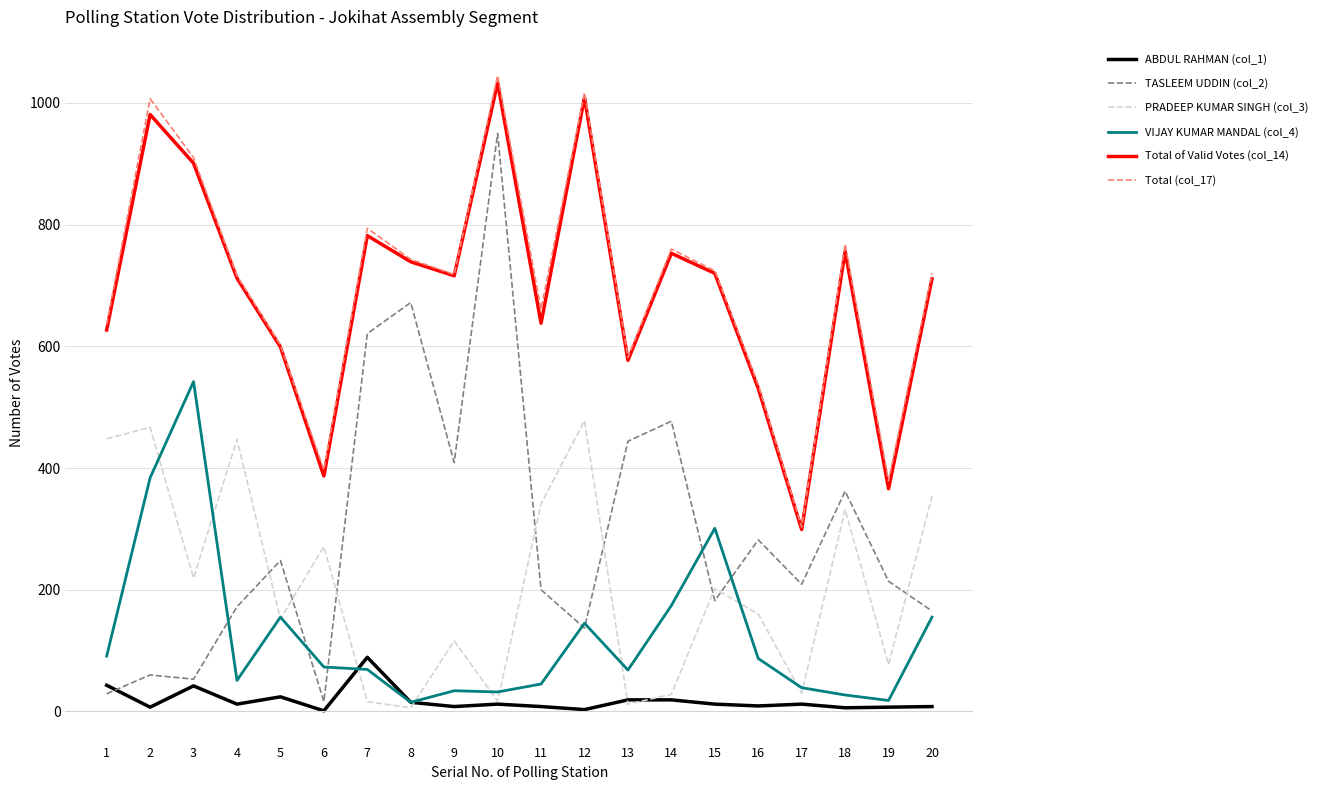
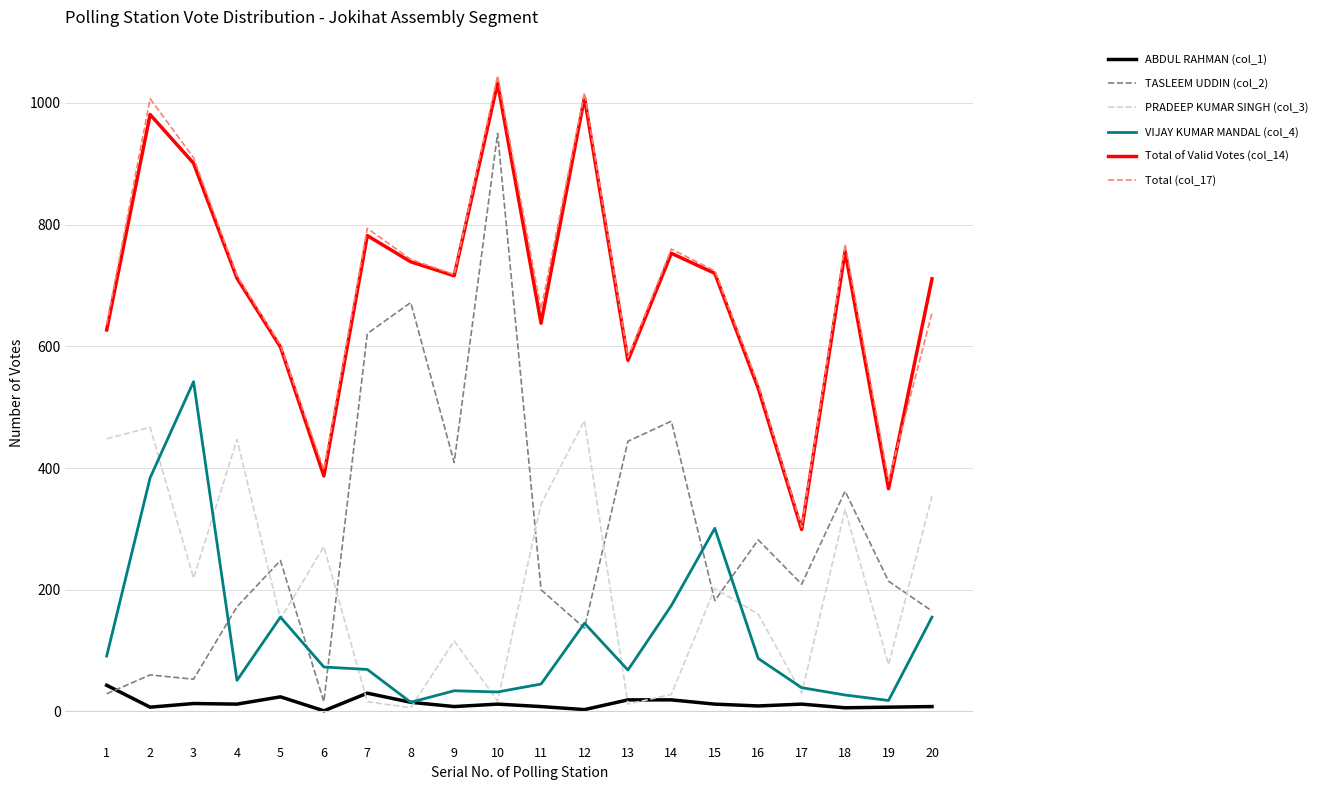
  {
    "ABDUL RAHMAN (col_1)": {
      "1": 40,
      "2": 10,
-     "3": 40,
+     "3": 10,
      "4": 10,
      "5": 20,
      "6": 0,
-     "7": 90,
+     "7": 30,
      "9": 10,
      "10": 10,
      "11": 10,
      "12": 0,
      "13": 20,
      "14": 20,
      "15": 10,
      "16": 10,
      "17": 10,
      "18": 10,
      "19": 10,
      "20": 10
    },
    "TASLEEM UDDIN (col_2)": {
      "1": 30,
      "2": 60,
      "3": 50,
      "4": 170,
      "5": 250,
      "6": 20,
      "7": 620,
      "8": 670,
      "9": 410,
      "10": 950,
      "11": 200,
      "12": 140,
      "13": 440,
      "14": 480,
      "15": 180,
      "16": 280,
      "17": 210,
      "18": 360,
      "19": 210,
      "20": 170
    },
    "PRADEEP KUMAR SINGH (col_3)": {
      "1": 450,
      "2": 470,
      "3": 220,
      "4": 450,
      "6": 270,
      "7": 20,
      "8": 10,
      "9": 120,
      "10": 20,
      "11": 340,
      "12": 480,
      "13": 10,
      "14": 30,
      "15": 200,
      "16": 160,
      "17": 30,
      "18": 330,
      "19": 80,
      "20": 350
    },
    "VIJAY KUMAR MANDAL (col_4)": {
      "1": 90,
      "2": 380,
      "3": 540,
      "4": 50,
      "6": 70,
      "7": 70,
      "9": 30,
      "10": 30,
      "11": 50,
      "12": 150,
      "13": 70,
      "14": 170,
      "15": 300,
      "16": 90,
      "17": 40,
      "18": 30,
      "19": 20,
      "20": 160
    },
    "Total of Valid Votes (col_14)": {
      "1": 630,
      "2": 980,
      "3": 900,
      "6": 390,
      "7": 780,
      "10": 1030,
      "11": 640,
      "12": 1010,
      "13": 580,
      "14": 750,
      "16": 530,
      "18": 760,
      "19": 370,
      "20": 710
    },
    "Total (col_17)": {
      "1": 640,
      "2": 1010,
      "3": 910,
      "6": 400,
      "7": 790,
      "10": 1050,
      "11": 660,
      "12": 1020,
      "13": 580,
      "14": 760,
      "16": 540,
      "18": 770,
      "19": 380,
-     "20": 720
+     "20": 660
    }
  }
